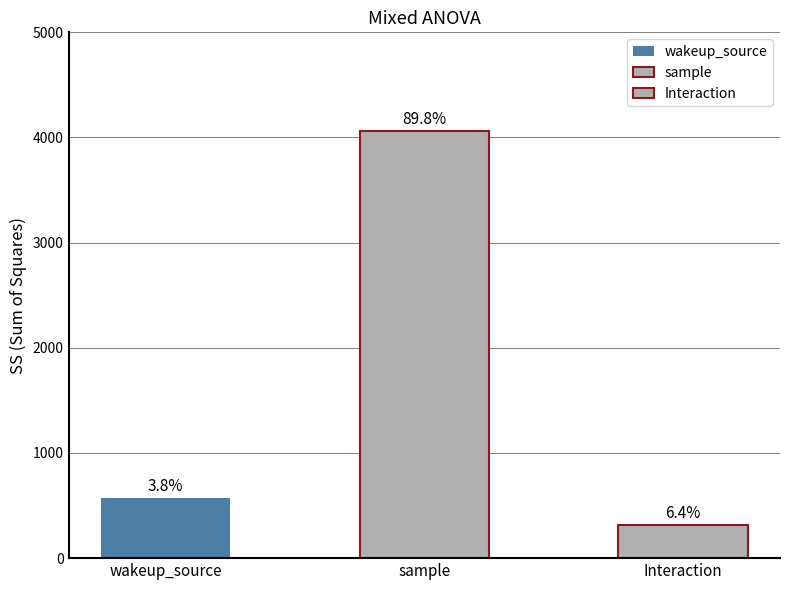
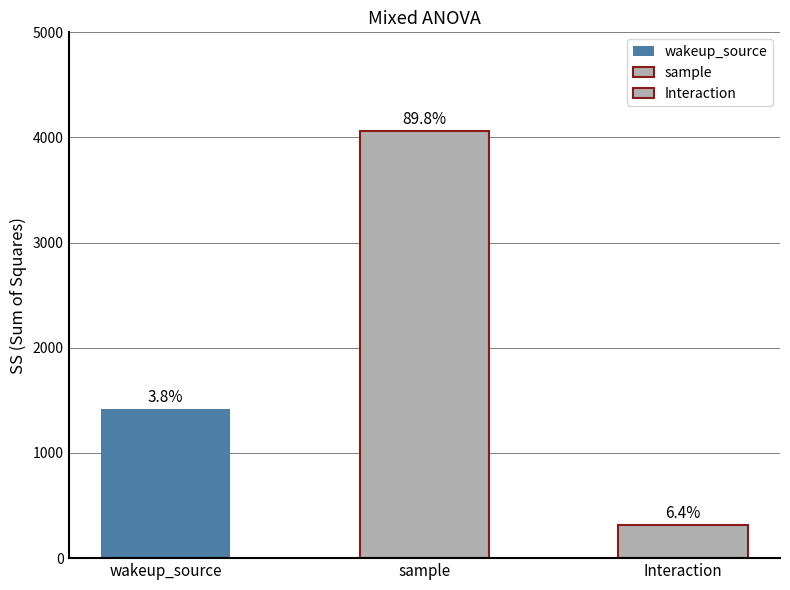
  {
-   "wakeup_source": 570
+   "wakeup_source": 1420
  }
